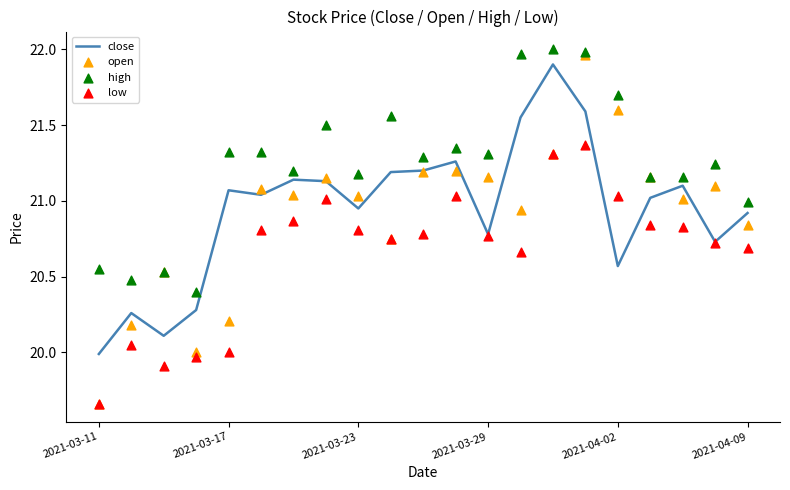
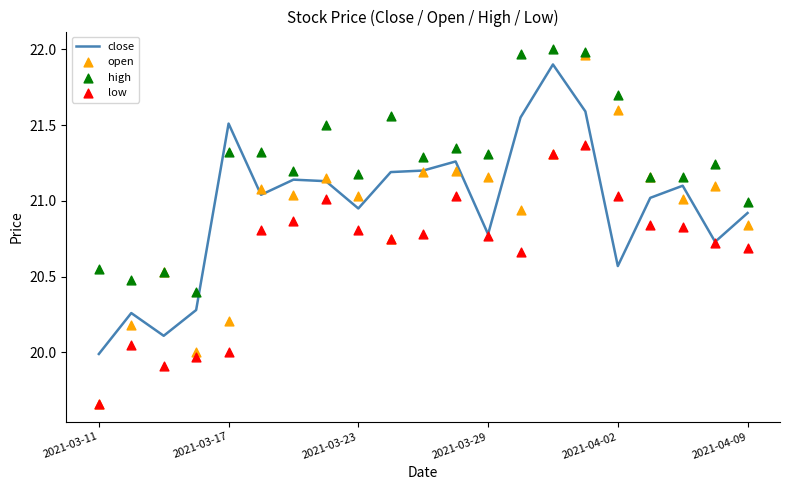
  {
    "close": {
      "2021-03-11": 19.99,
-     "2021-03-17": 21.07,
+     "2021-03-17": 21.51,
      "2021-03-23": 20.95,
      "2021-04-02": 20.57,
      "2021-04-09": 20.92
    }
  }
